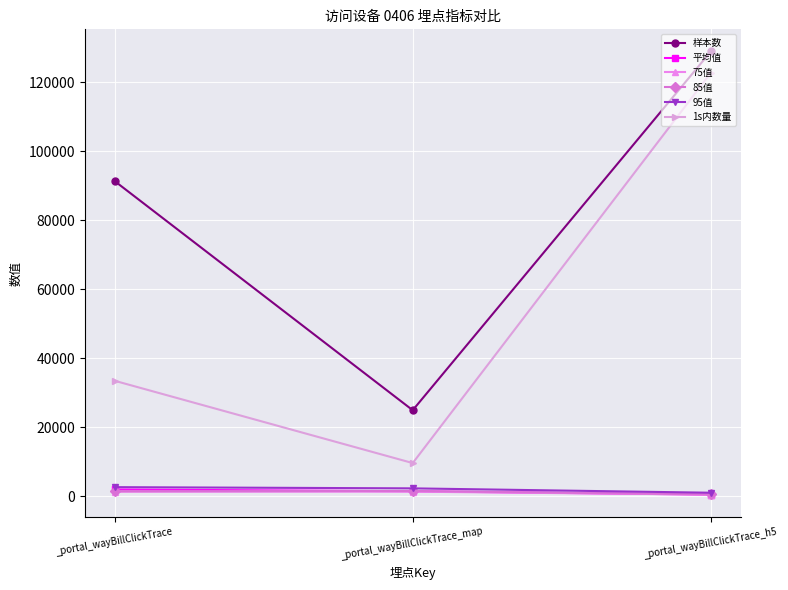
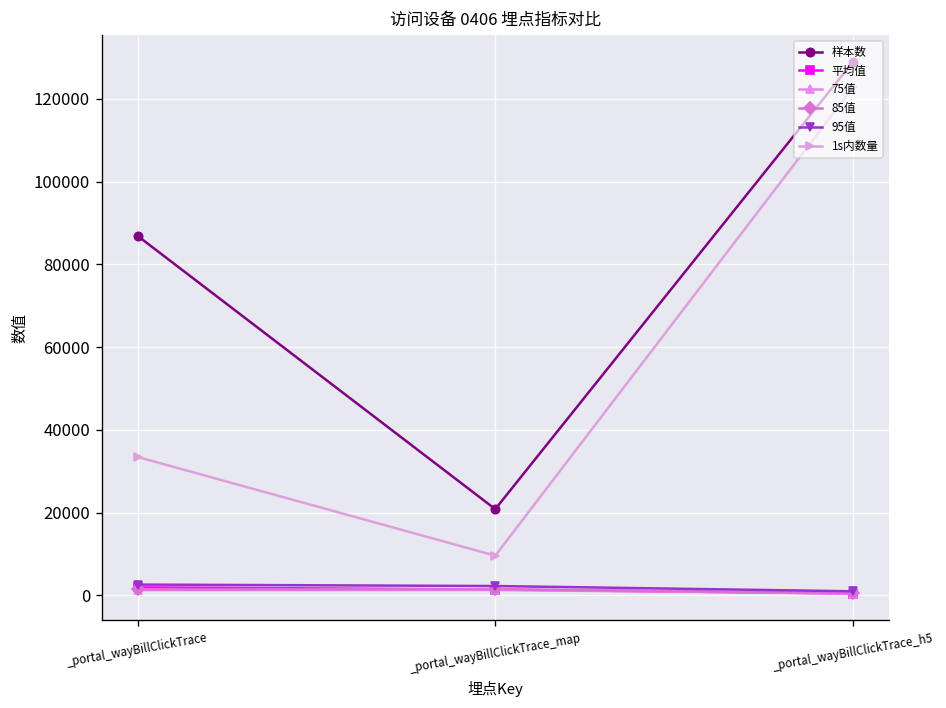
  {
    "样本数": {
-     "_portal_wayBillClickTrace": 91000,
-     "_portal_wayBillClickTrace_map": 25000
+     "_portal_wayBillClickTrace": 87000,
+     "_portal_wayBillClickTrace_map": 21000
    },
    "95值": {
      "_portal_wayBillClickTrace_map": 2000
    }
  }
